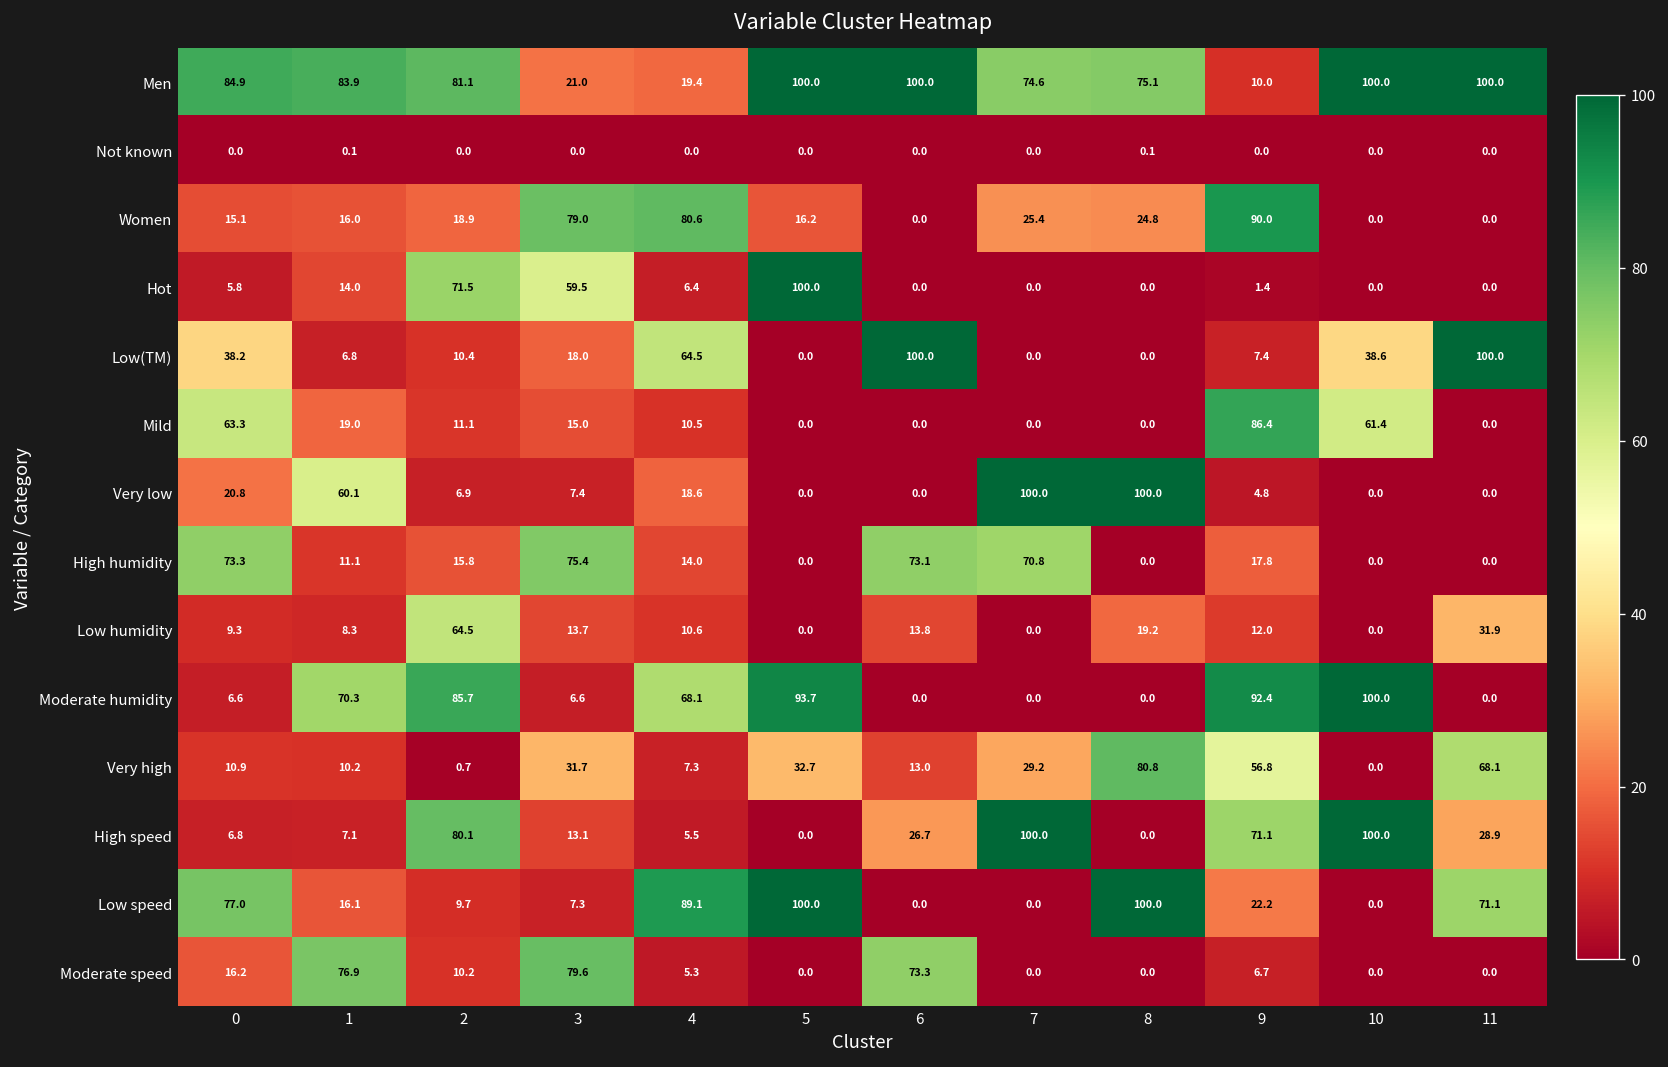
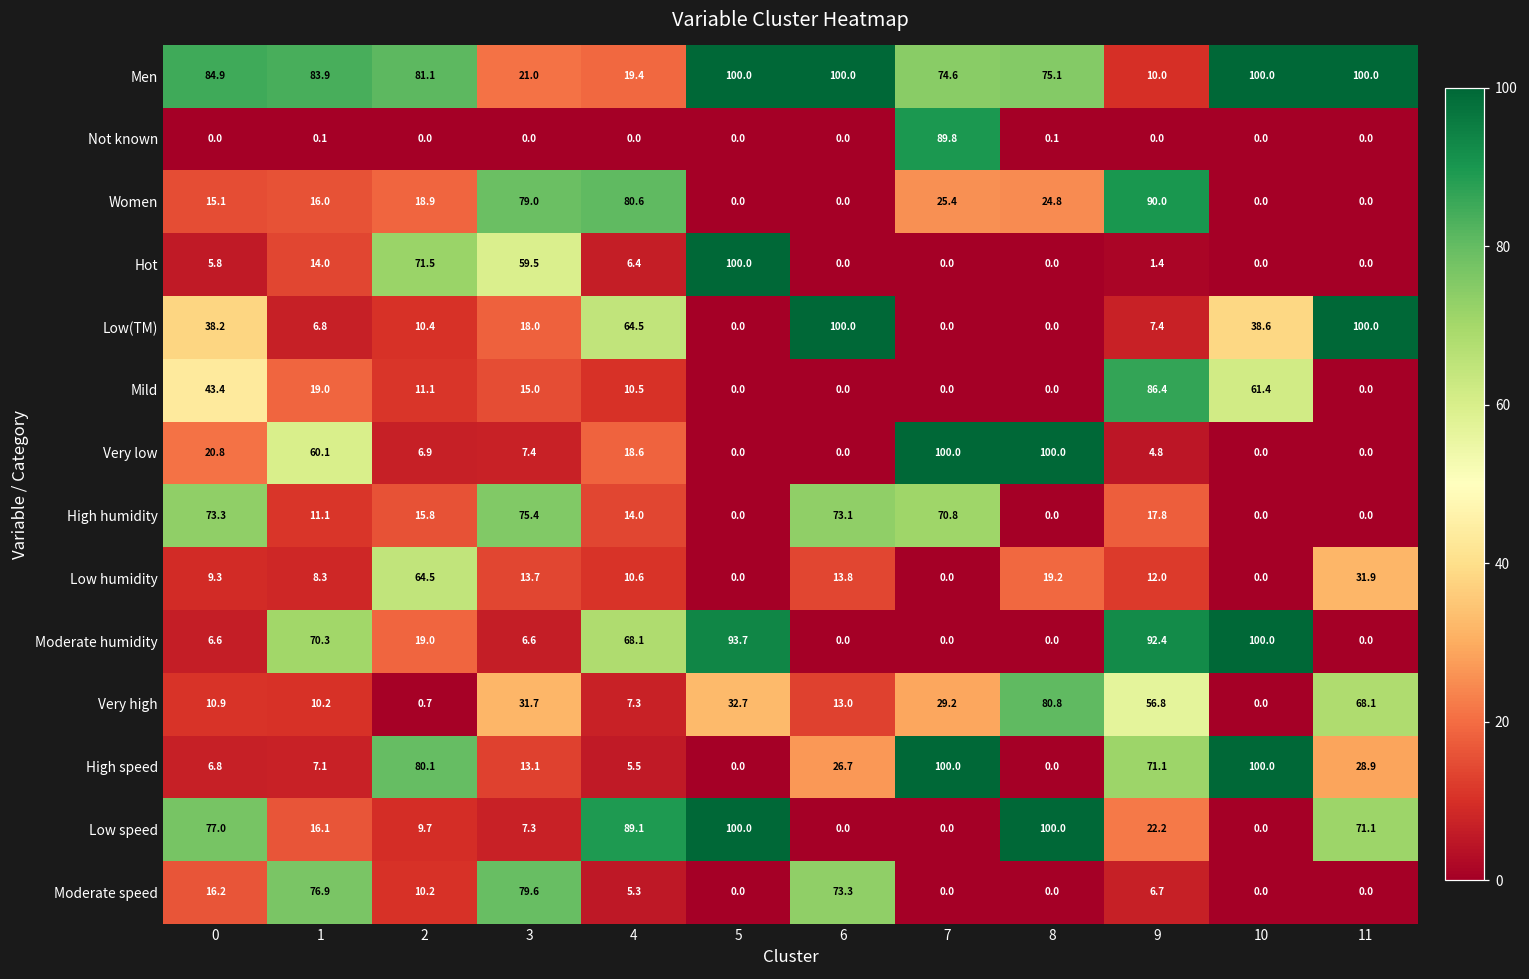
  {
    "Men": {
      "0": 84.9,
      "1": 83.9,
      "2": 81.1,
      "3": 21.0,
      "4": 19.4,
      "5": 100.0,
      "6": 100.0,
      "7": 74.6,
      "8": 75.1,
      "9": 10.0,
      "10": 100.0,
      "11": 100.0
    },
    "Not known": {
      "0": 0.0,
      "1": 0.1,
      "2": 0.0,
      "3": 0.0,
      "4": 0.0,
      "5": 0.0,
      "6": 0.0,
-     "7": 0.0,
+     "7": 89.8,
      "8": 0.1,
      "9": 0.0,
      "10": 0.0,
      "11": 0.0
    },
    "Women": {
      "0": 15.1,
      "1": 16.0,
      "2": 18.9,
      "3": 79.0,
      "4": 80.6,
-     "5": 16.2,
+     "5": 0.0,
      "6": 0.0,
      "7": 25.4,
      "8": 24.8,
      "9": 90.0,
      "10": 0.0,
      "11": 0.0
    },
    "Hot": {
      "0": 5.8,
      "1": 14.0,
      "2": 71.5,
      "3": 59.5,
      "4": 6.4,
      "5": 100.0,
      "6": 0.0,
      "7": 0.0,
      "8": 0.0,
      "9": 1.4,
      "10": 0.0,
      "11": 0.0
    },
    "Low(TM)": {
      "0": 38.2,
      "1": 6.8,
      "2": 10.4,
      "3": 18.0,
      "4": 64.5,
      "5": 0.0,
      "6": 100.0,
      "7": 0.0,
      "8": 0.0,
      "9": 7.4,
      "10": 38.6,
      "11": 100.0
    },
    "Mild": {
-     "0": 63.3,
+     "0": 43.4,
      "1": 19.0,
      "2": 11.1,
      "3": 15.0,
      "4": 10.5,
      "5": 0.0,
      "6": 0.0,
      "7": 0.0,
      "8": 0.0,
      "9": 86.4,
      "10": 61.4,
      "11": 0.0
    },
    "Very low": {
      "0": 20.8,
      "1": 60.1,
      "2": 6.9,
      "3": 7.4,
      "4": 18.6,
      "5": 0.0,
      "6": 0.0,
      "7": 100.0,
      "8": 100.0,
      "9": 4.8,
      "10": 0.0,
      "11": 0.0
    },
    "High humidity": {
      "0": 73.3,
      "1": 11.1,
      "2": 15.8,
      "3": 75.4,
      "4": 14.0,
      "5": 0.0,
      "6": 73.1,
      "7": 70.8,
      "8": 0.0,
      "9": 17.8,
      "10": 0.0,
      "11": 0.0
    },
    "Low humidity": {
      "0": 9.3,
      "1": 8.3,
      "2": 64.5,
      "3": 13.7,
      "4": 10.6,
      "5": 0.0,
      "6": 13.8,
      "7": 0.0,
      "8": 19.2,
      "9": 12.0,
      "10": 0.0,
      "11": 31.9
    },
    "Moderate humidity": {
      "0": 6.6,
      "1": 70.3,
-     "2": 85.7,
+     "2": 19.0,
      "3": 6.6,
      "4": 68.1,
      "5": 93.7,
      "6": 0.0,
      "7": 0.0,
      "8": 0.0,
      "9": 92.4,
      "10": 100.0,
      "11": 0.0
    },
    "Very high": {
      "0": 10.9,
      "1": 10.2,
      "2": 0.7,
      "3": 31.7,
      "4": 7.3,
      "5": 32.7,
      "6": 13.0,
      "7": 29.2,
      "8": 80.8,
      "9": 56.8,
      "10": 0.0,
      "11": 68.1
    },
    "High speed": {
      "0": 6.8,
      "1": 7.1,
      "2": 80.1,
      "3": 13.1,
      "4": 5.5,
      "5": 0.0,
      "6": 26.7,
      "7": 100.0,
      "8": 0.0,
      "9": 71.1,
      "10": 100.0,
      "11": 28.9
    },
    "Low speed": {
      "0": 77.0,
      "1": 16.1,
      "2": 9.7,
      "3": 7.3,
      "4": 89.1,
      "5": 100.0,
      "6": 0.0,
      "7": 0.0,
      "8": 100.0,
      "9": 22.2,
      "10": 0.0,
      "11": 71.1
    },
    "Moderate speed": {
      "0": 16.2,
      "1": 76.9,
      "2": 10.2,
      "3": 79.6,
      "4": 5.3,
      "5": 0.0,
      "6": 73.3,
      "7": 0.0,
      "8": 0.0,
      "9": 6.7,
      "10": 0.0,
      "11": 0.0
    }
  }
